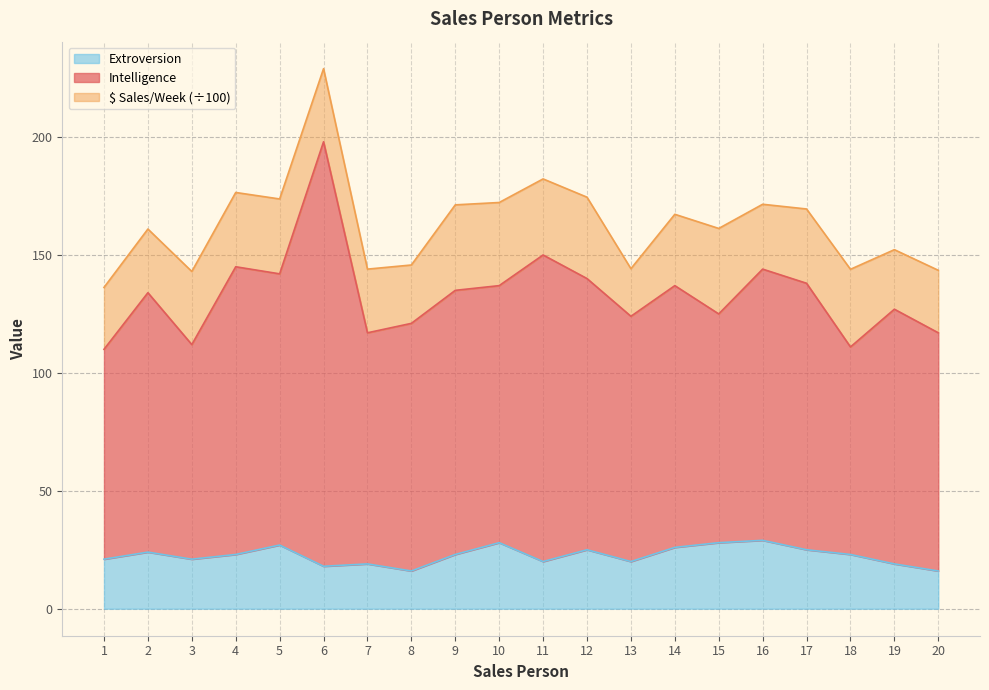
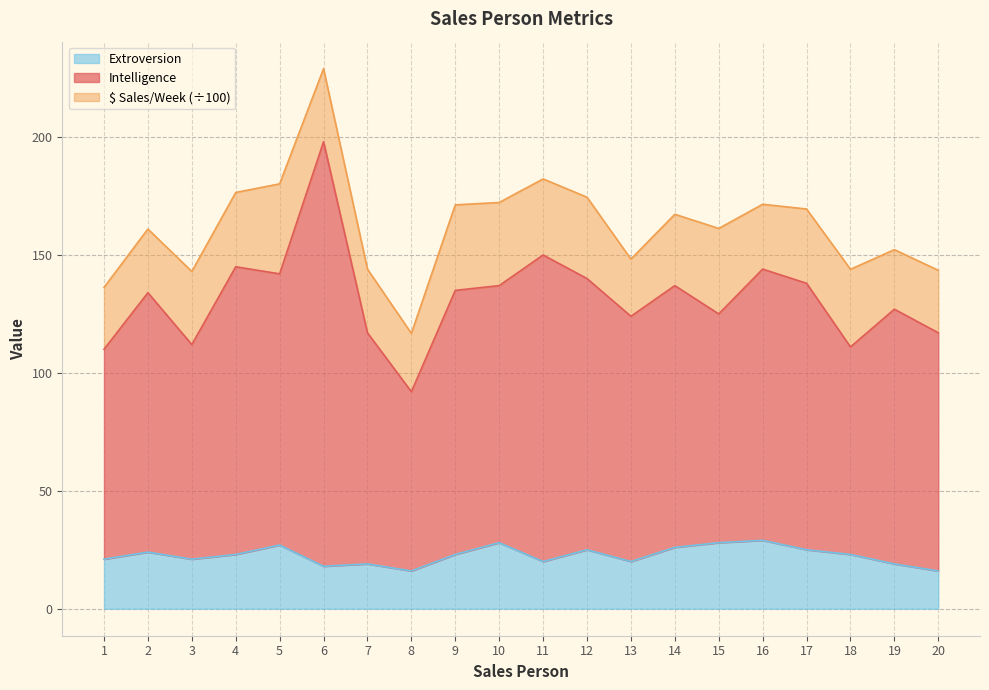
  {
    "Extroversion": {
      "1": 21,
      "2": 24,
      "3": 21,
      "4": 23,
      "5": 27,
      "6": 18,
      "7": 19,
      "8": 16,
      "9": 23,
      "10": 28,
      "11": 20,
      "12": 25,
      "13": 20,
      "14": 26,
      "15": 28,
      "16": 29,
      "17": 25,
      "18": 23,
      "19": 19,
      "20": 16
    },
    "Intelligence": {
      "1": 89,
      "2": 110,
      "3": 91,
      "4": 122,
      "5": 115,
      "6": 180,
      "7": 98,
-     "8": 105,
+     "8": 76,
      "9": 112,
      "10": 109,
      "11": 130,
      "12": 115,
      "13": 104,
      "14": 111,
      "15": 97,
      "16": 115,
      "17": 113,
      "18": 88,
      "19": 108,
      "20": 101
    },
    "$ Sales/Week (÷100)": {
      "1": 26,
      "2": 27,
      "3": 31,
      "4": 32,
-     "5": 32,
+     "5": 38,
      "6": 31,
      "7": 27,
      "8": 25,
      "9": 36,
      "10": 35,
      "11": 32,
      "12": 35,
-     "13": 20,
+     "13": 24,
      "14": 30,
      "15": 36,
      "16": 28,
      "17": 32,
      "18": 33,
      "19": 25,
      "20": 27
    }
  }
